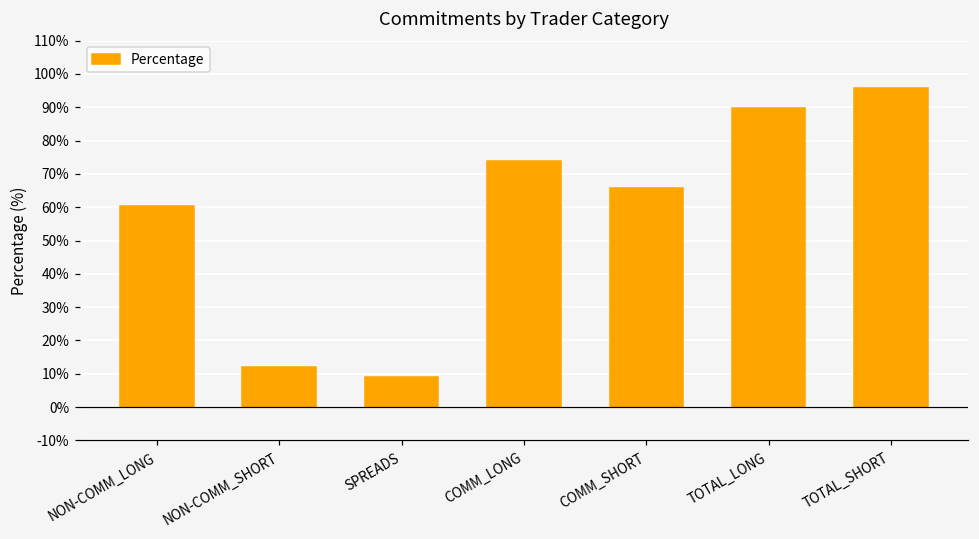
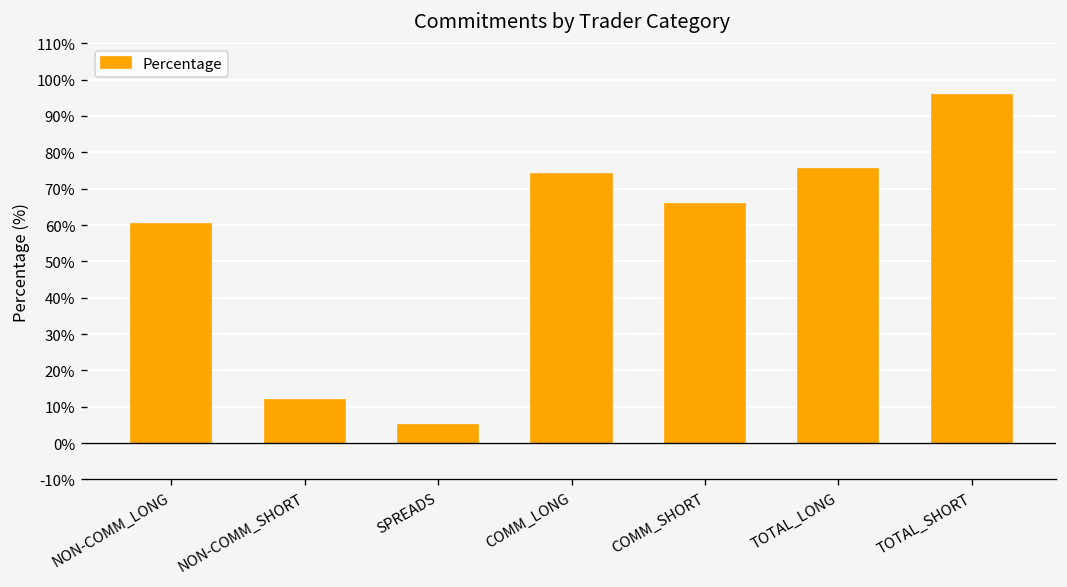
  {
    "NON-COMM_LONG": "60%",
    "NON-COMM_SHORT": "12%",
-   "SPREADS": "9%",
+   "SPREADS": "5%",
    "COMM_LONG": "74%",
    "COMM_SHORT": "66%",
-   "TOTAL_LONG": "90%",
+   "TOTAL_LONG": "75%",
    "TOTAL_SHORT": "96%"
  }
